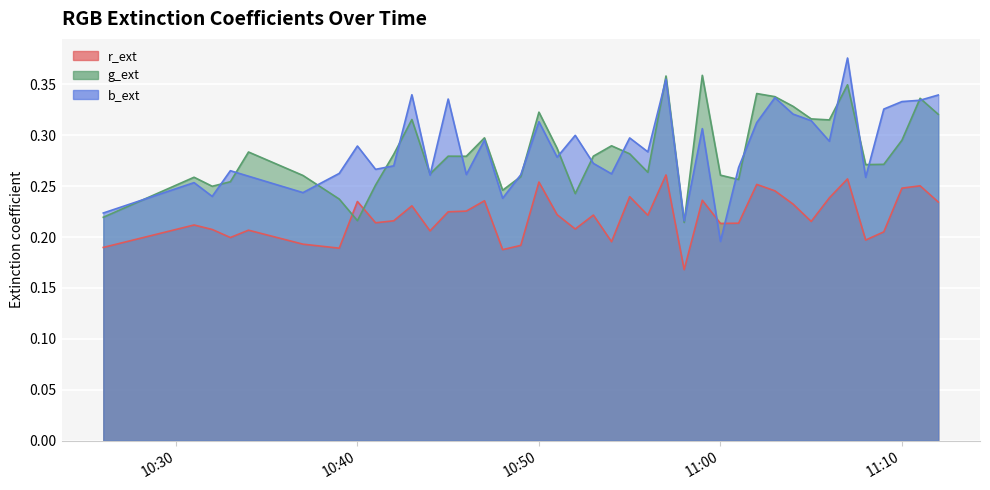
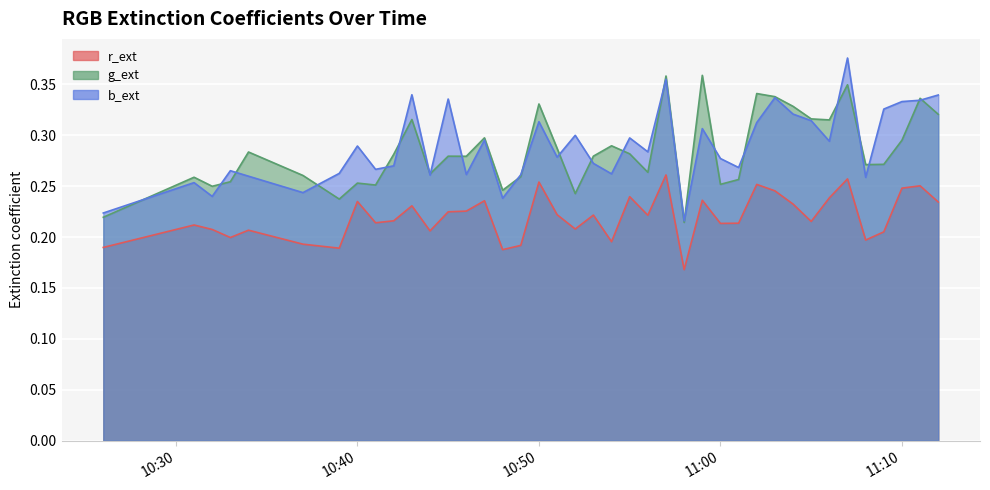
  {
    "r_ext": {
      "10:40": 0.235,
      "10:50": 0.254,
      "11:00": 0.213,
      "11:10": 0.248
    },
    "g_ext": {
-     "10:40": 0.216,
-     "10:50": 0.323,
-     "11:00": 0.261,
+     "10:40": 0.253,
+     "10:50": 0.331,
+     "11:00": 0.252,
      "11:10": 0.295
    },
    "b_ext": {
      "10:40": 0.289,
      "10:50": 0.313,
-     "11:00": 0.196,
+     "11:00": 0.277,
      "11:10": 0.333
    }
  }
